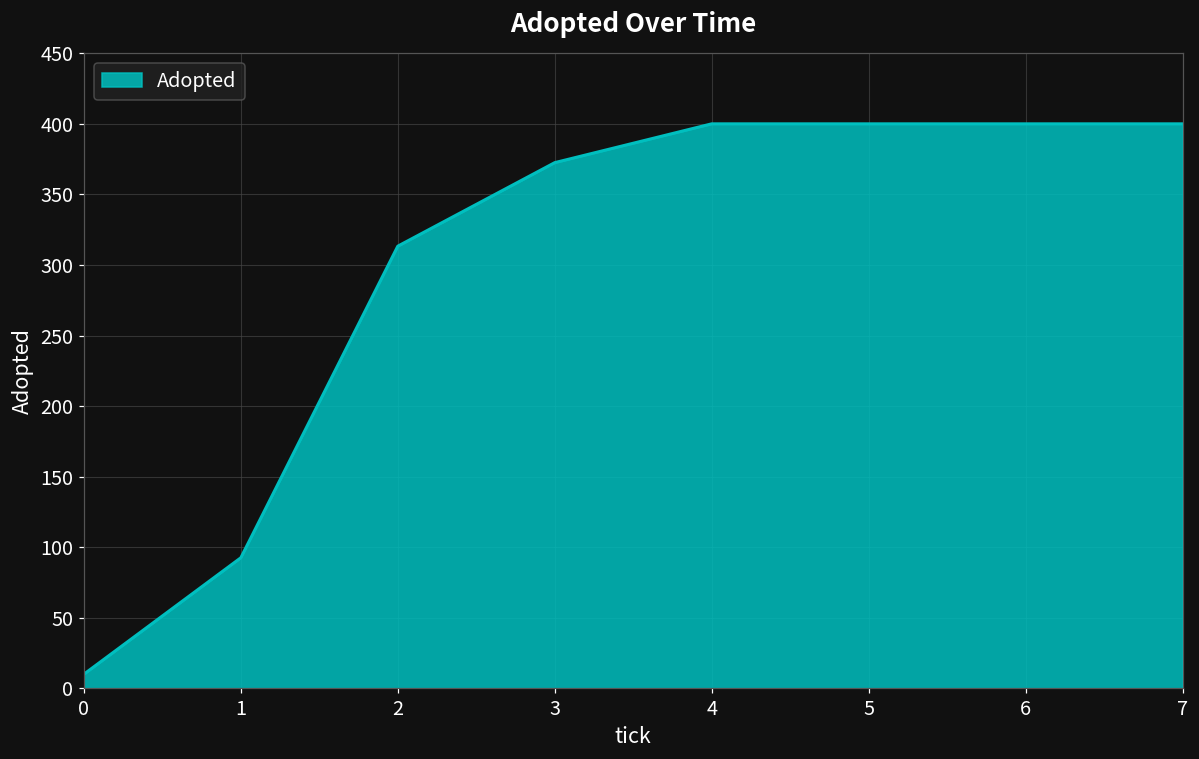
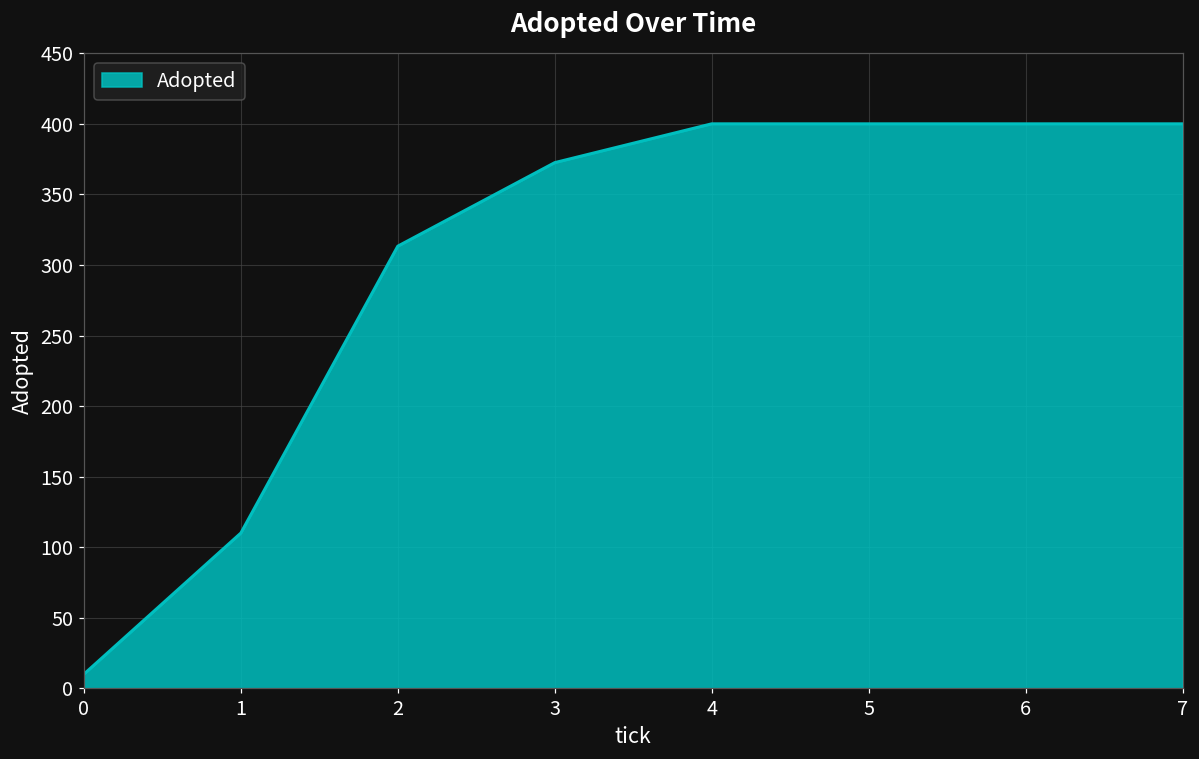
  {
    "0": 10,
-   "1": 93,
+   "1": 110,
    "2": 313,
    "3": 373,
    "4": 400,
    "5": 400,
    "6": 400,
    "7": 400
  }
